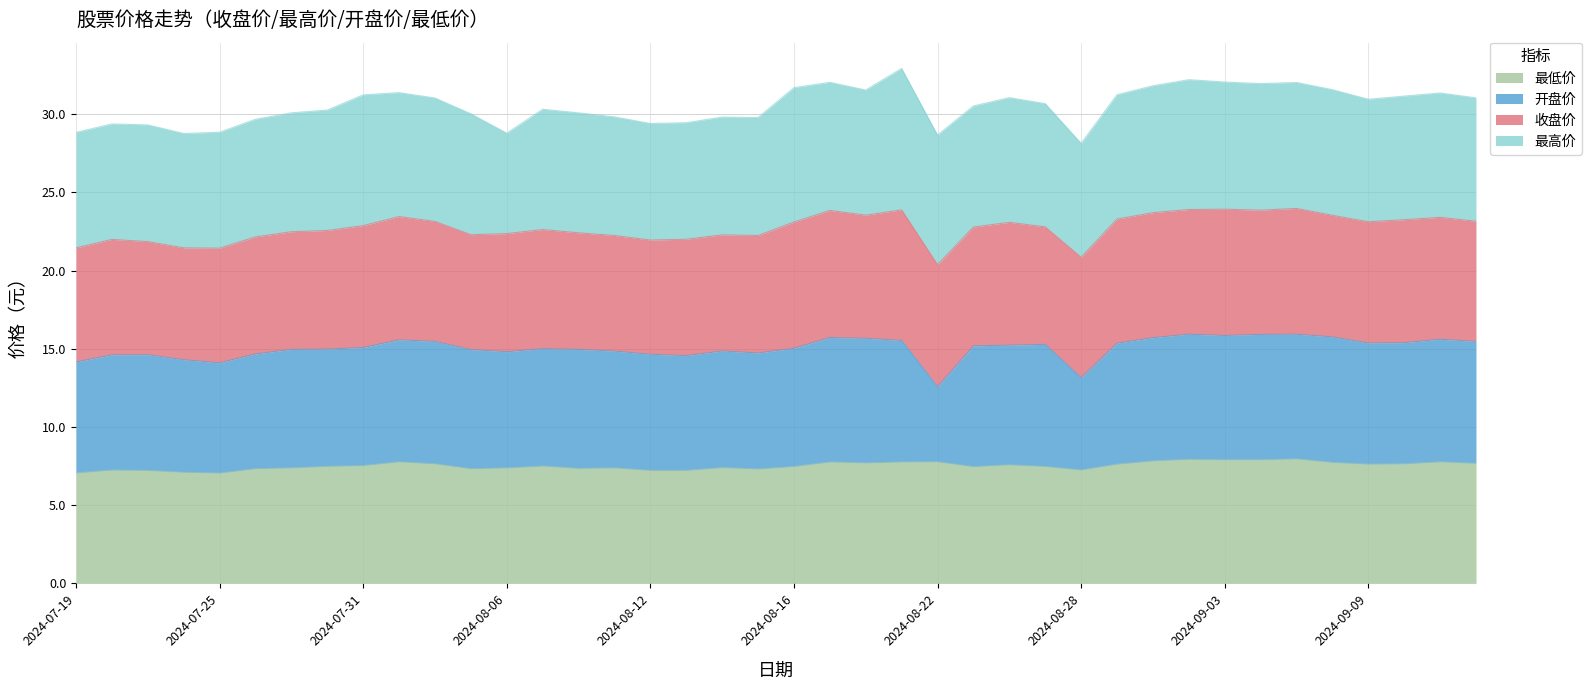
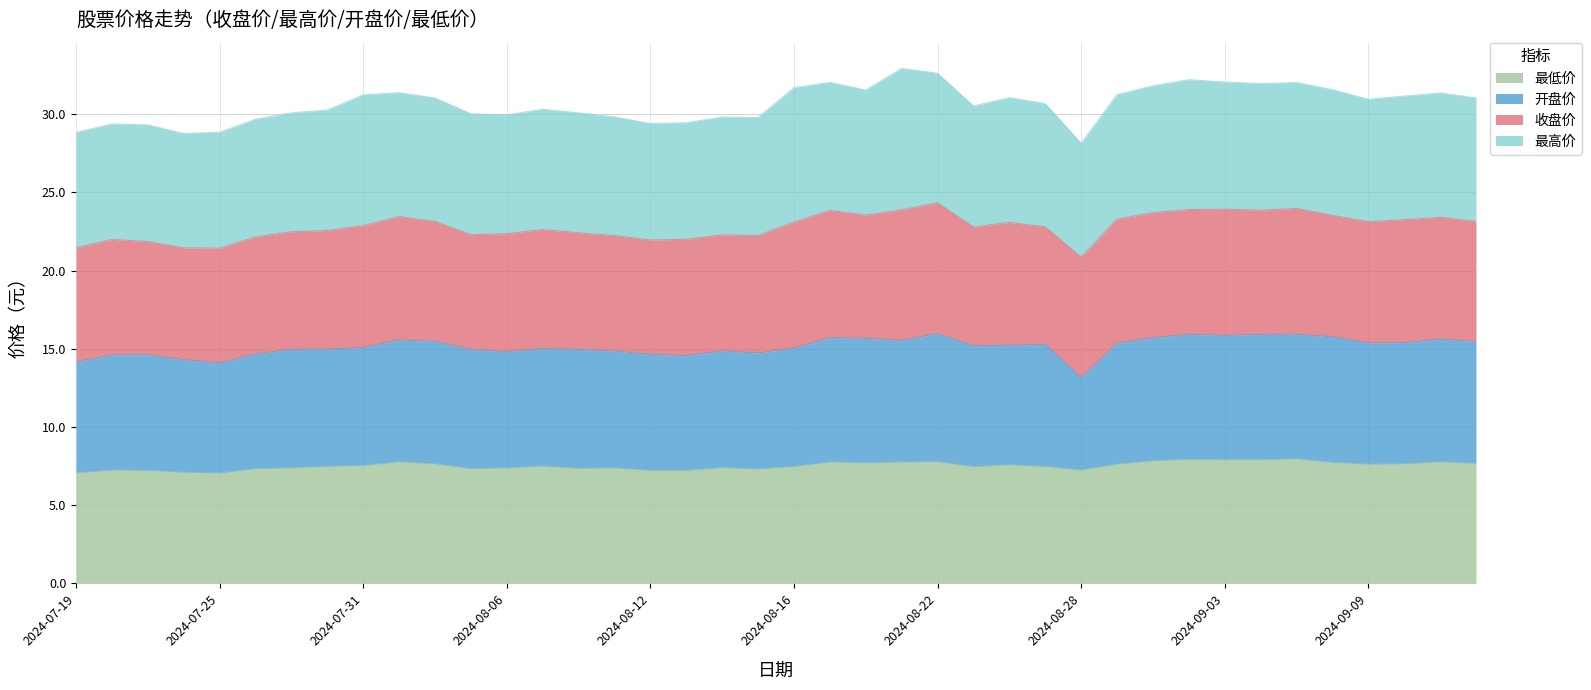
  {
    "最低价": {
      "2024-07-19": 7.1,
      "2024-07-25": 7.1,
      "2024-07-31": 7.5,
      "2024-08-06": 7.4,
      "2024-08-12": 7.2,
      "2024-08-16": 7.5,
      "2024-08-22": 7.8,
      "2024-08-28": 7.3,
      "2024-09-03": 7.9,
      "2024-09-09": 7.6
    },
    "开盘价": {
      "2024-07-19": 7.1,
      "2024-07-25": 7.1,
      "2024-07-31": 7.6,
      "2024-08-06": 7.4,
      "2024-08-12": 7.4,
      "2024-08-16": 7.6,
-     "2024-08-22": 4.8,
+     "2024-08-22": 8.2,
      "2024-08-28": 5.9,
      "2024-09-03": 8.0,
      "2024-09-09": 7.8
    },
    "收盘价": {
      "2024-07-19": 7.3,
      "2024-07-25": 7.3,
      "2024-07-31": 7.8,
      "2024-08-06": 7.6,
      "2024-08-12": 7.3,
      "2024-08-16": 8.1,
-     "2024-08-22": 7.8,
+     "2024-08-22": 8.4,
      "2024-08-28": 7.7,
      "2024-09-03": 8.1,
      "2024-09-09": 7.8
    },
    "最高价": {
      "2024-07-19": 7.4,
      "2024-07-25": 7.4,
      "2024-07-31": 8.4,
-     "2024-08-06": 6.4,
+     "2024-08-06": 7.6,
      "2024-08-12": 7.4,
      "2024-08-16": 8.6,
      "2024-08-22": 8.3,
      "2024-08-28": 7.3,
      "2024-09-03": 8.1,
      "2024-09-09": 7.8
    }
  }
